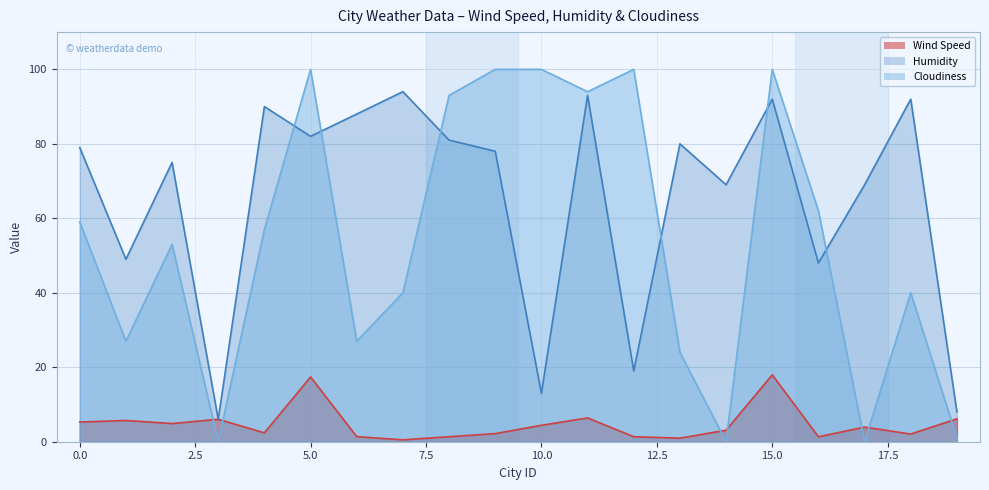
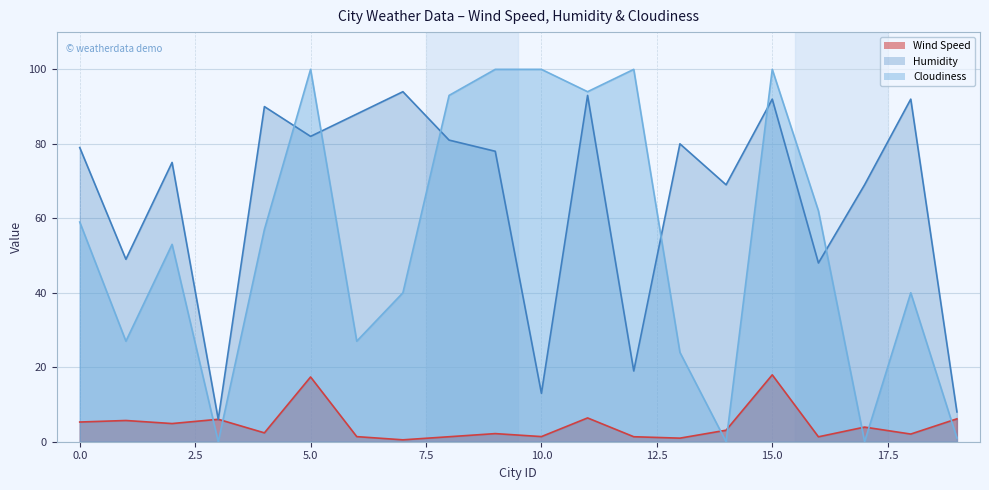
  {
    "Wind Speed": {
      "0.0": 5,
      "5.0": 17,
-     "10.0": 4,
+     "10.0": 1,
      "15.0": 18
    }
  }
